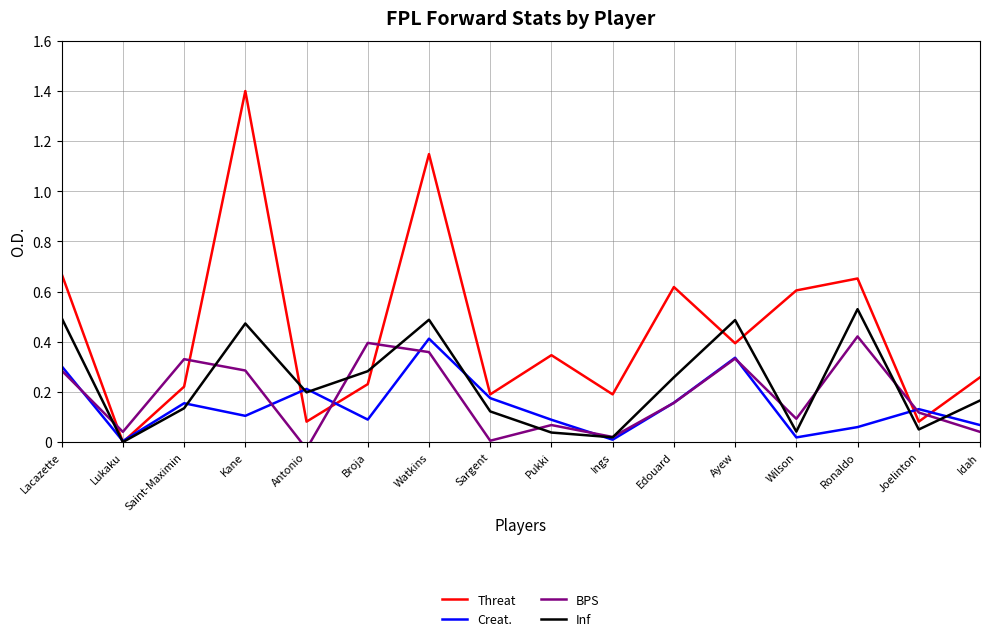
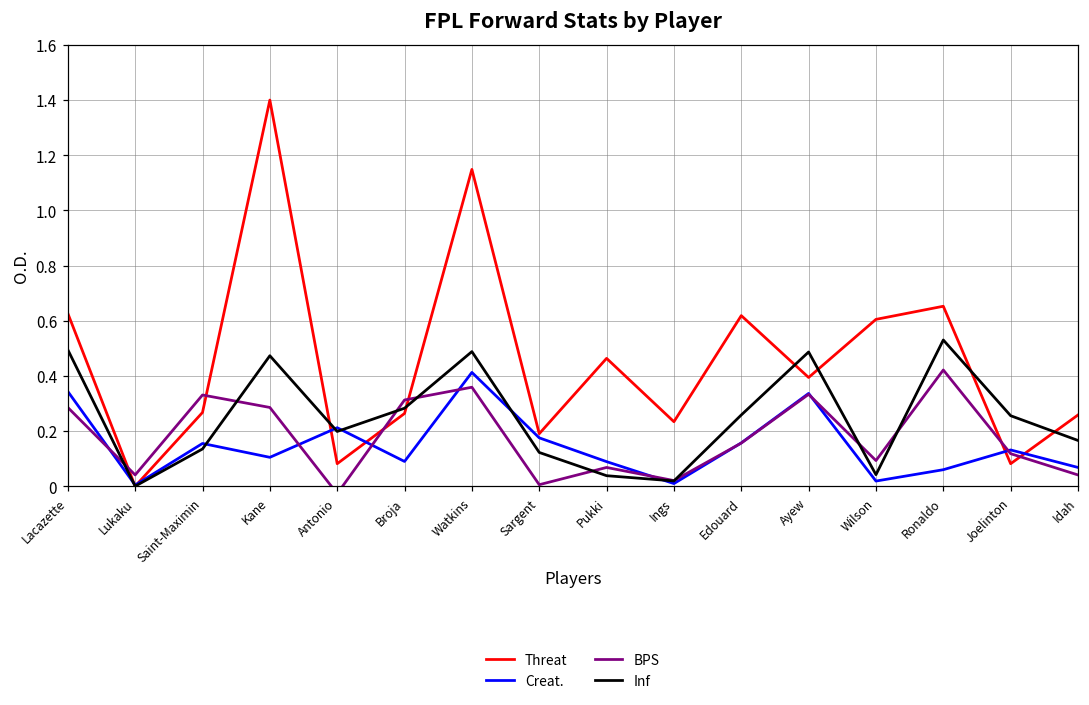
  {
    "Threat": {
-     "Lacazette": 0.67,
-     "Saint-Maximin": 0.22,
+     "Lacazette": 0.63,
+     "Saint-Maximin": 0.27,
      "Kane": 1.40,
      "Antonio": 0.08,
-     "Broja": 0.23,
+     "Broja": 0.26,
      "Watkins": 1.15,
      "Sargent": 0.19,
-     "Pukki": 0.35,
-     "Ings": 0.19,
+     "Pukki": 0.46,
+     "Ings": 0.23,
      "Edouard": 0.62,
      "Ayew": 0.39,
      "Wilson": 0.60,
      "Ronaldo": 0.65,
      "Joelinton": 0.08,
      "Idah": 0.26
    },
    "Creat.": {
-     "Lacazette": 0.30,
+     "Lacazette": 0.34,
      "Saint-Maximin": 0.15,
      "Kane": 0.10,
      "Antonio": 0.21,
      "Broja": 0.09,
      "Watkins": 0.41,
      "Sargent": 0.18,
      "Pukki": 0.09,
      "Wilson": 0.02,
      "Ronaldo": 0.06,
      "Joelinton": 0.13,
      "Idah": 0.07
    },
    "BPS": {
      "Lacazette": 0.29,
      "Lukaku": 0.04,
      "Saint-Maximin": 0.33,
      "Kane": 0.29,
-     "Broja": 0.40,
+     "Broja": 0.31,
      "Watkins": 0.36,
      "Sargent": 0.01,
      "Pukki": 0.07,
      "Wilson": 0.09,
      "Ronaldo": 0.42,
      "Joelinton": 0.12,
      "Idah": 0.04
    },
    "Inf": {
      "Lacazette": 0.49,
      "Saint-Maximin": 0.13,
      "Kane": 0.47,
      "Antonio": 0.20,
      "Broja": 0.28,
      "Watkins": 0.49,
      "Sargent": 0.12,
      "Pukki": 0.04,
      "Edouard": 0.26,
      "Ayew": 0.49,
      "Wilson": 0.04,
      "Ronaldo": 0.53,
-     "Joelinton": 0.05,
+     "Joelinton": 0.26,
      "Idah": 0.17
    }
  }
